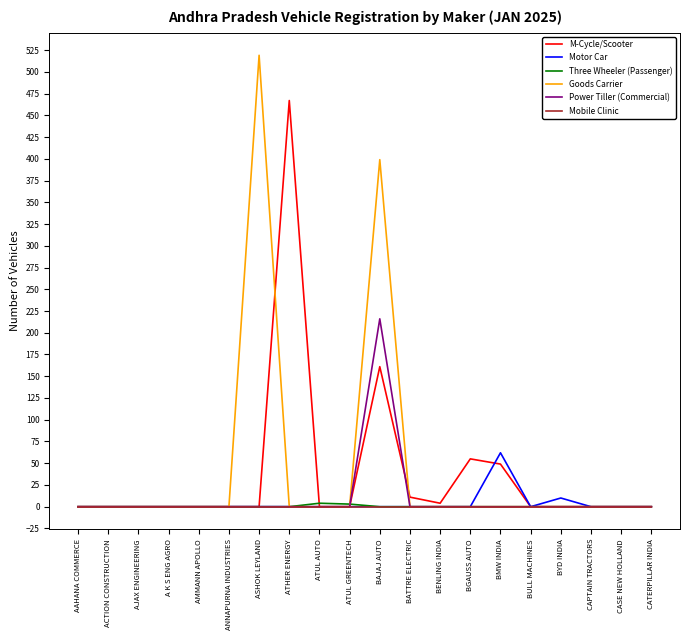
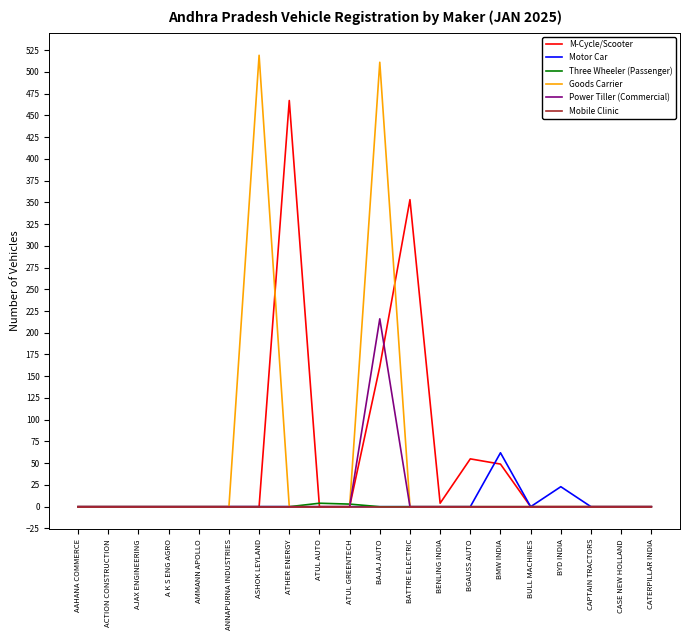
  {
    "M-Cycle/Scooter": {
      "ATHER ENERGY": 470,
      "BAJAJ AUTO": 160,
-     "BATTRE ELECTRIC": 10,
+     "BATTRE ELECTRIC": 350,
      "BENLING INDIA": 0,
      "BGAUSS AUTO": 60,
      "BMW INDIA": 50
    },
    "Motor Car": {
      "BMW INDIA": 60,
-     "BYD INDIA": 10
+     "BYD INDIA": 20
    },
    "Three Wheeler (Passenger)": {
      "ATUL AUTO": 0,
      "ATUL GREENTECH": 0
    },
    "Goods Carrier": {
      "ASHOK LEYLAND": 520,
-     "BAJAJ AUTO": 400
+     "BAJAJ AUTO": 510
    },
    "Power Tiller (Commercial)": {
      "BAJAJ AUTO": 220
    }
  }
